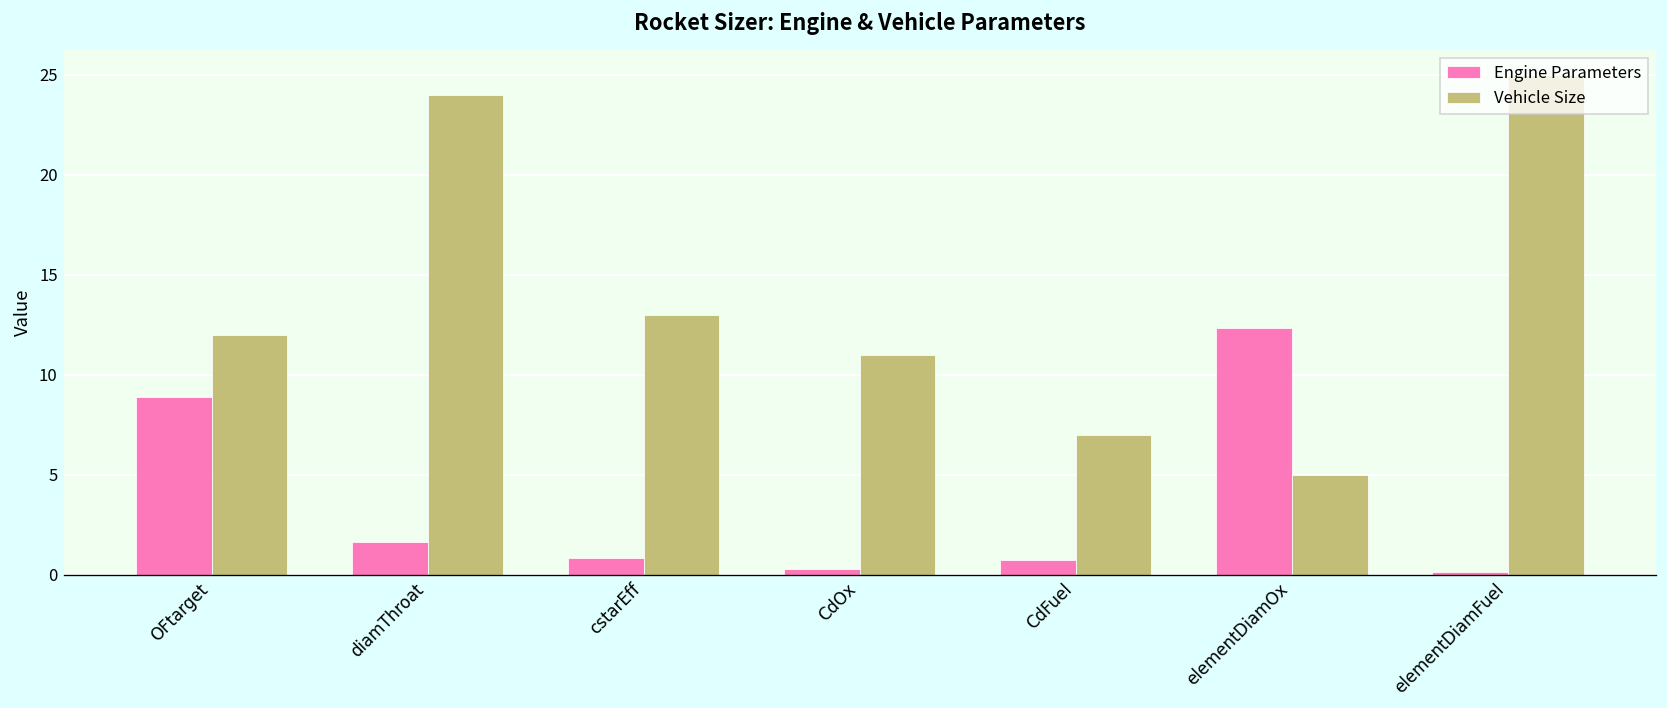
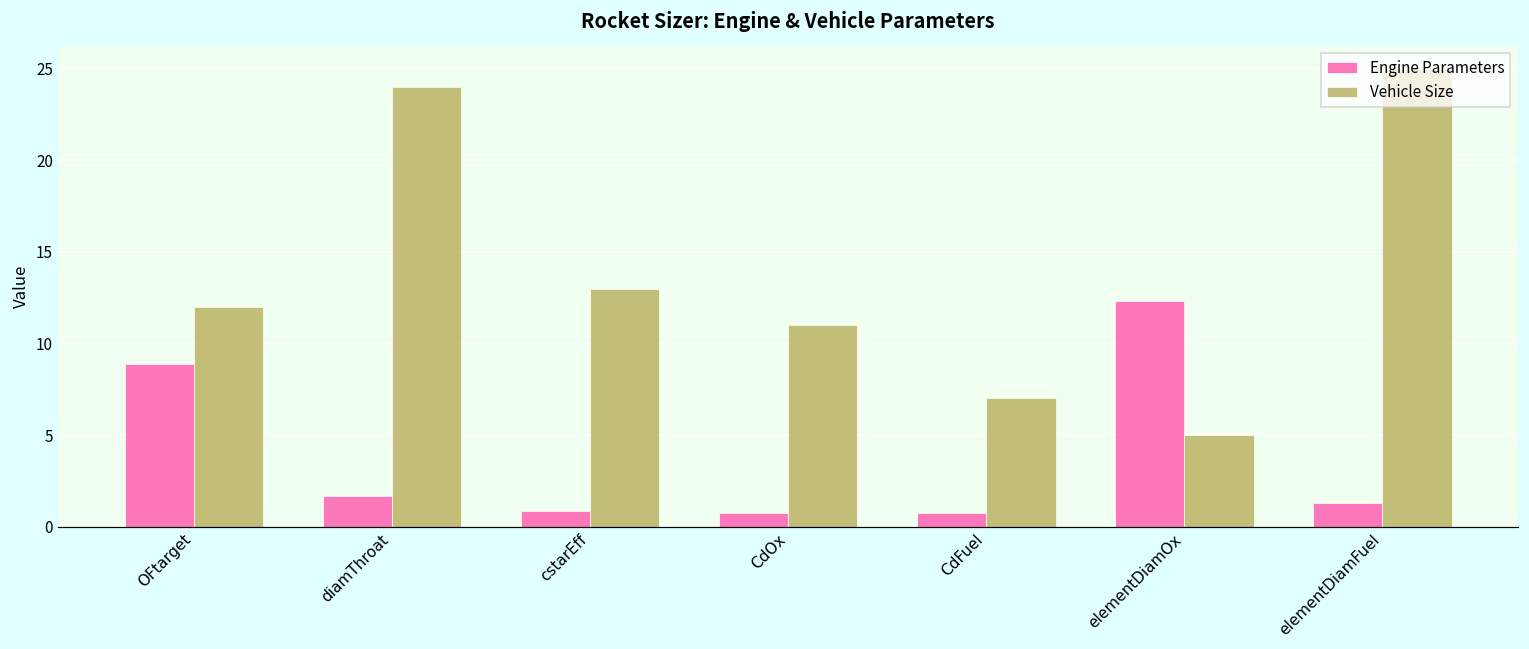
  {
    "Engine Parameters": {
      "OFtarget": 8.9,
      "diamThroat": 1.7,
      "cstarEff": 0.9,
-     "CdOx": 0.3,
+     "CdOx": 0.8,
      "CdFuel": 0.8,
      "elementDiamOx": 12.3,
-     "elementDiamFuel": 0.1
+     "elementDiamFuel": 1.3
    },
    "Vehicle Size": {
      "OFtarget": 12.0,
      "diamThroat": 24.0,
      "cstarEff": 13.0,
      "CdOx": 11.0,
      "CdFuel": 7.0,
      "elementDiamOx": 5.0
    }
  }
